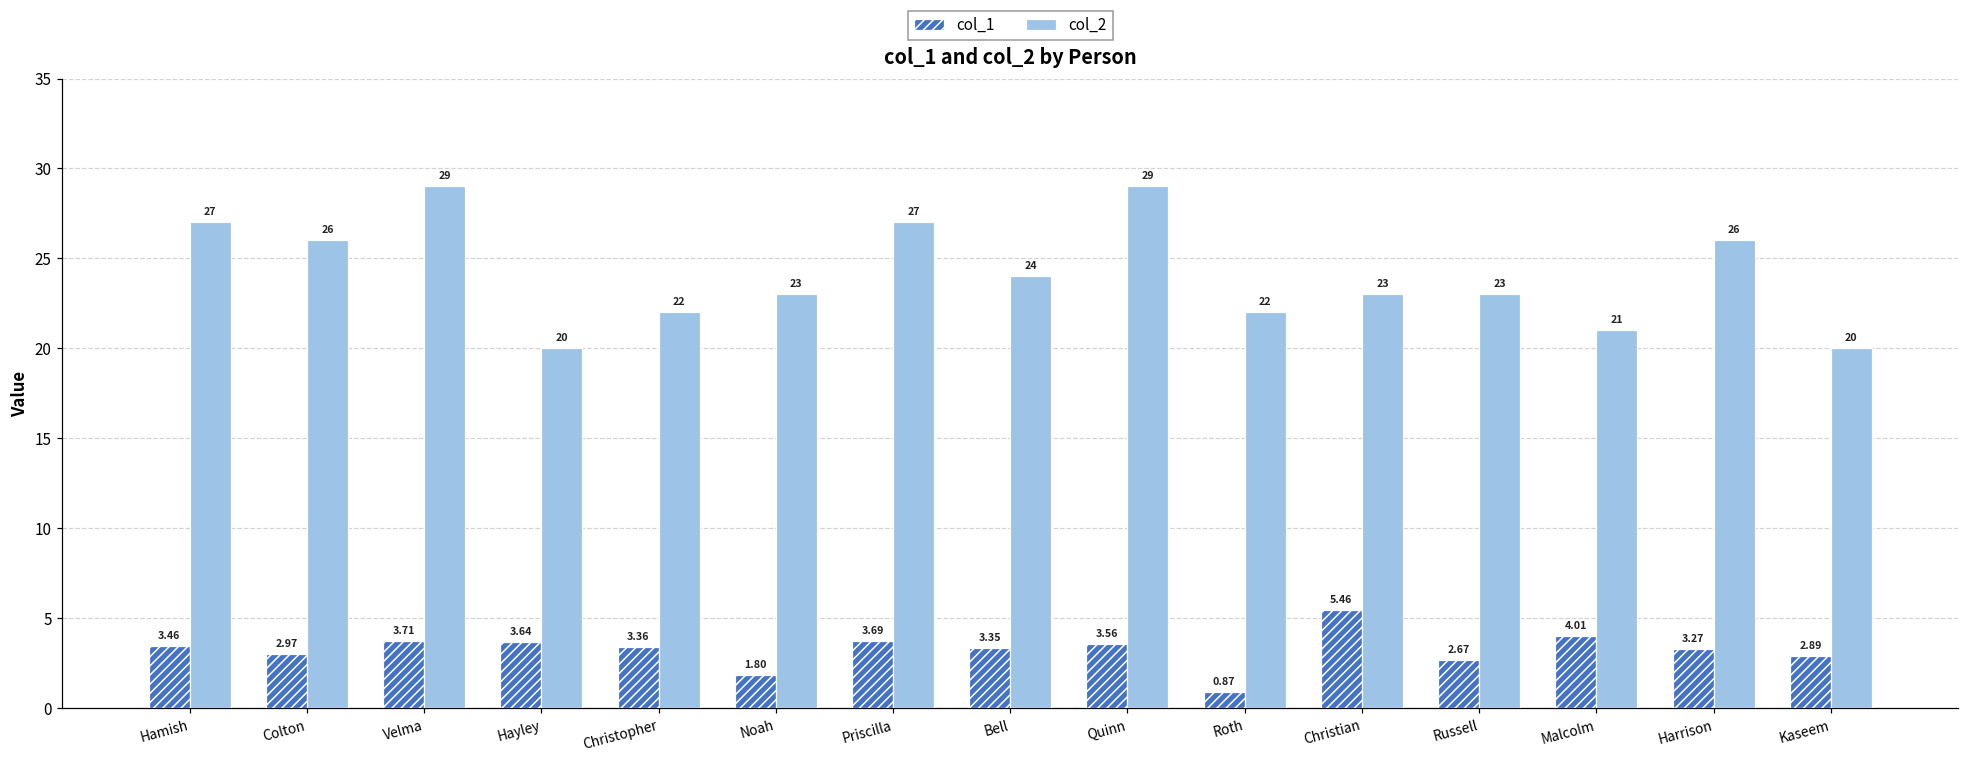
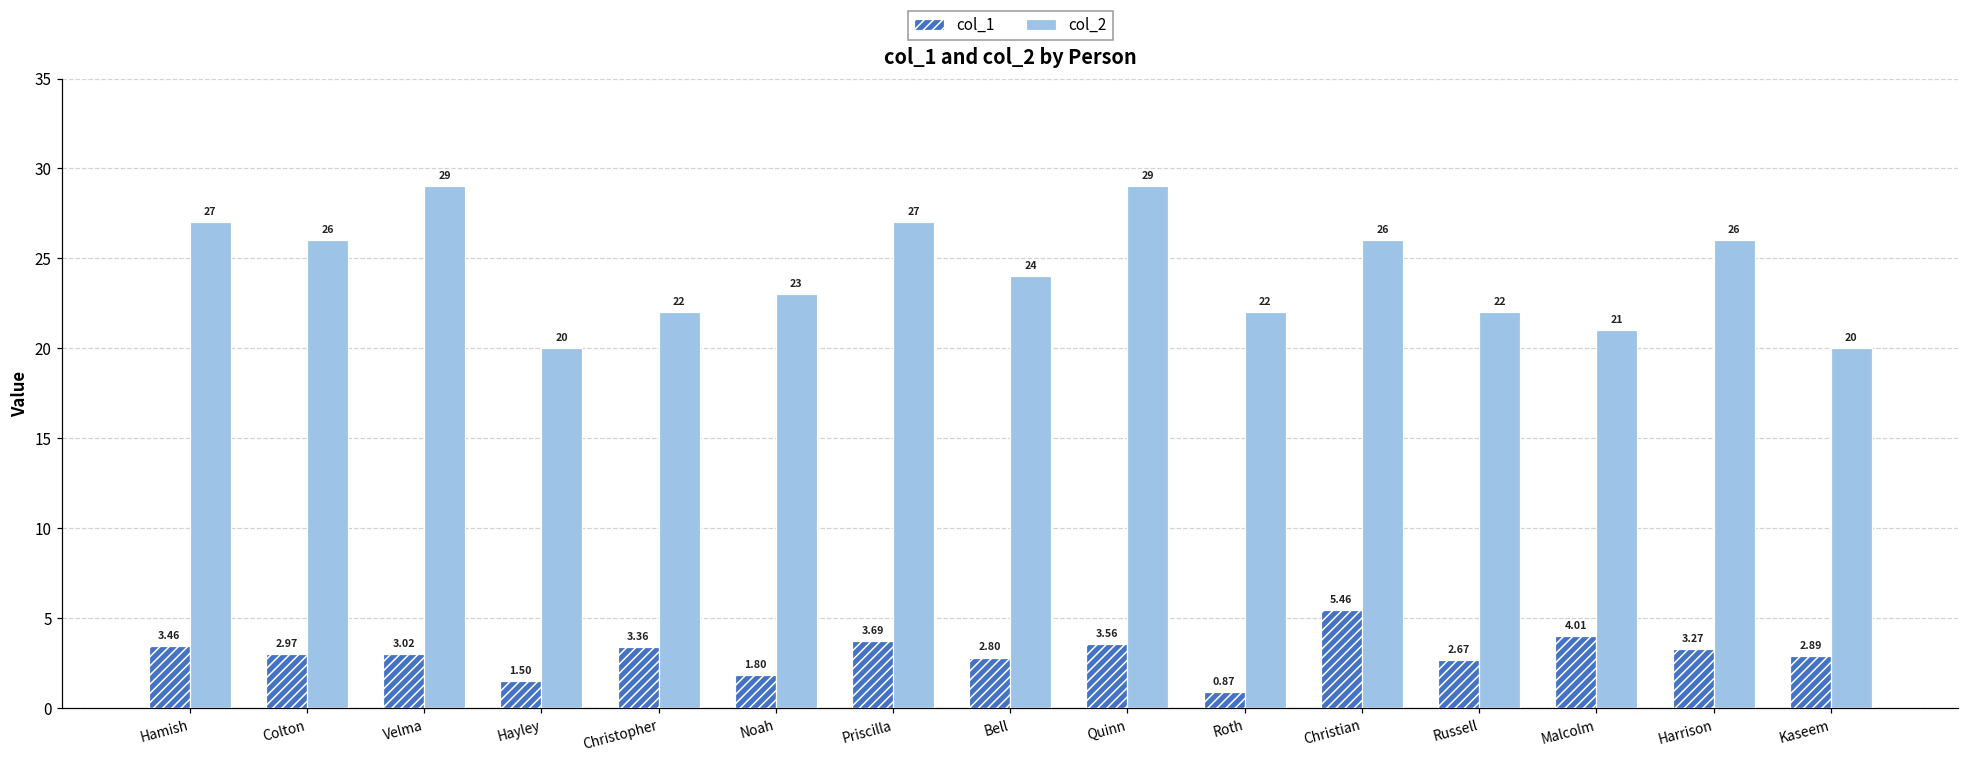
  {
    "col_1": {
      "Hamish": 3.46,
      "Colton": 2.97,
-     "Velma": 3.71,
-     "Hayley": 3.64,
+     "Velma": 3.02,
+     "Hayley": 1.50,
      "Christopher": 3.36,
      "Noah": 1.80,
      "Priscilla": 3.69,
-     "Bell": 3.35,
+     "Bell": 2.80,
      "Quinn": 3.56,
      "Roth": 0.87,
      "Christian": 5.46,
      "Russell": 2.67,
      "Malcolm": 4.01,
      "Harrison": 3.27,
      "Kaseem": 2.89
    },
    "col_2": {
      "Hamish": 27,
      "Colton": 26,
      "Velma": 29,
      "Hayley": 20,
      "Christopher": 22,
      "Noah": 23,
      "Priscilla": 27,
      "Bell": 24,
      "Quinn": 29,
      "Roth": 22,
-     "Christian": 23,
-     "Russell": 23,
+     "Christian": 26,
+     "Russell": 22,
      "Malcolm": 21,
      "Harrison": 26,
      "Kaseem": 20
    }
  }
